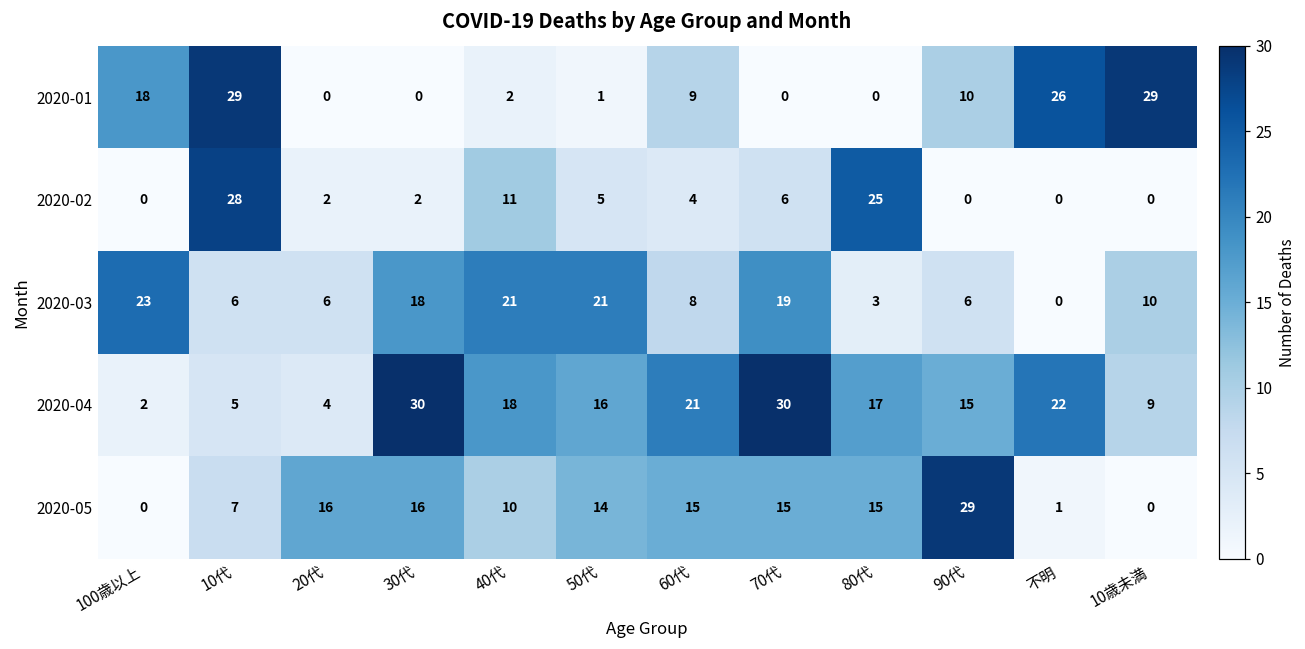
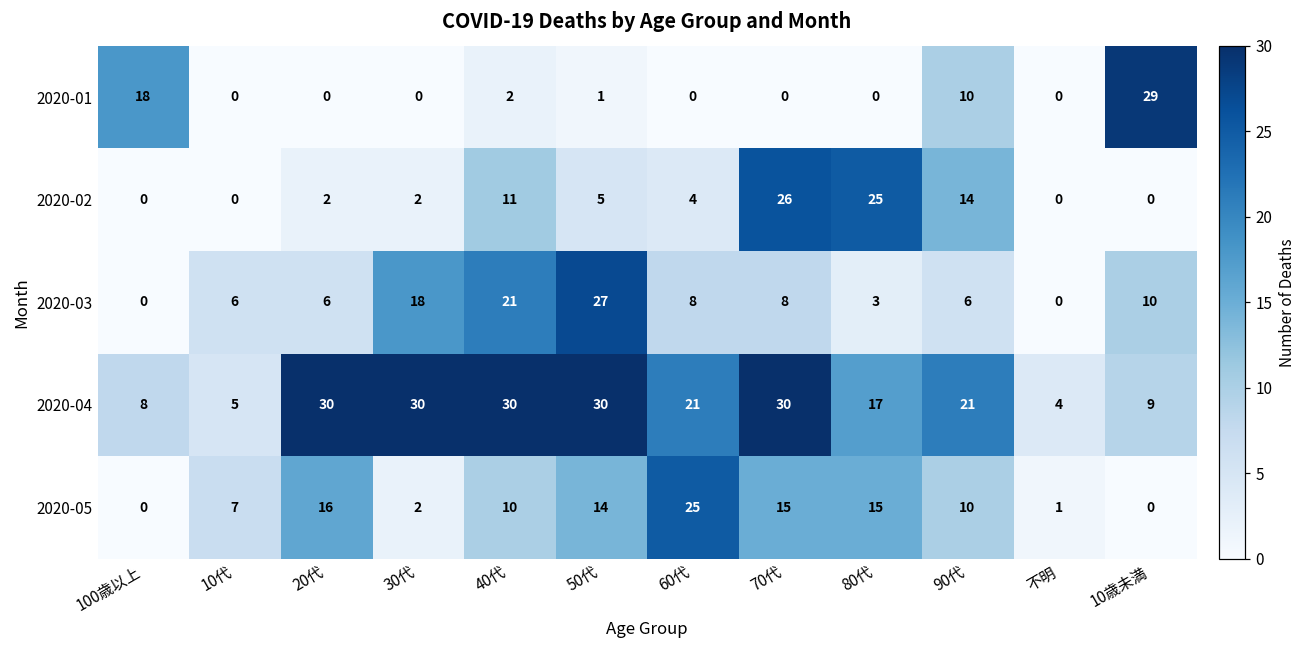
  {
    "2020-01": {
      "100歳以上": 18,
-     "10代": 29,
+     "10代": 0,
      "20代": 0,
      "30代": 0,
      "40代": 2,
      "50代": 1,
-     "60代": 9,
+     "60代": 0,
      "70代": 0,
      "80代": 0,
      "90代": 10,
-     "不明": 26,
+     "不明": 0,
      "10歳未満": 29
    },
    "2020-02": {
      "100歳以上": 0,
-     "10代": 28,
+     "10代": 0,
      "20代": 2,
      "30代": 2,
      "40代": 11,
      "50代": 5,
      "60代": 4,
-     "70代": 6,
+     "70代": 26,
      "80代": 25,
-     "90代": 0,
+     "90代": 14,
      "不明": 0,
      "10歳未満": 0
    },
    "2020-03": {
-     "100歳以上": 23,
+     "100歳以上": 0,
      "10代": 6,
      "20代": 6,
      "30代": 18,
      "40代": 21,
-     "50代": 21,
+     "50代": 27,
      "60代": 8,
-     "70代": 19,
+     "70代": 8,
      "80代": 3,
      "90代": 6,
      "不明": 0,
      "10歳未満": 10
    },
    "2020-04": {
-     "100歳以上": 2,
+     "100歳以上": 8,
      "10代": 5,
-     "20代": 4,
+     "20代": 30,
      "30代": 30,
-     "40代": 18,
-     "50代": 16,
+     "40代": 30,
+     "50代": 30,
      "60代": 21,
      "70代": 30,
      "80代": 17,
-     "90代": 15,
-     "不明": 22,
+     "90代": 21,
+     "不明": 4,
      "10歳未満": 9
    },
    "2020-05": {
      "100歳以上": 0,
      "10代": 7,
      "20代": 16,
-     "30代": 16,
+     "30代": 2,
      "40代": 10,
      "50代": 14,
-     "60代": 15,
+     "60代": 25,
      "70代": 15,
      "80代": 15,
-     "90代": 29,
+     "90代": 10,
      "不明": 1,
      "10歳未満": 0
    }
  }
